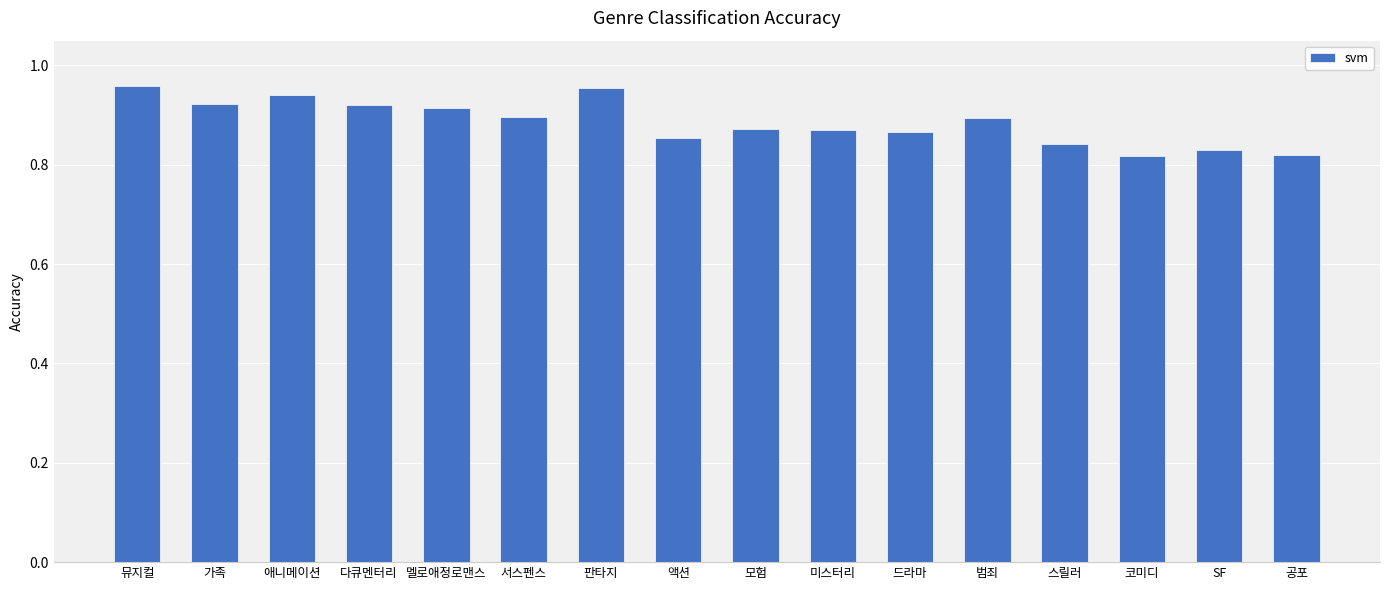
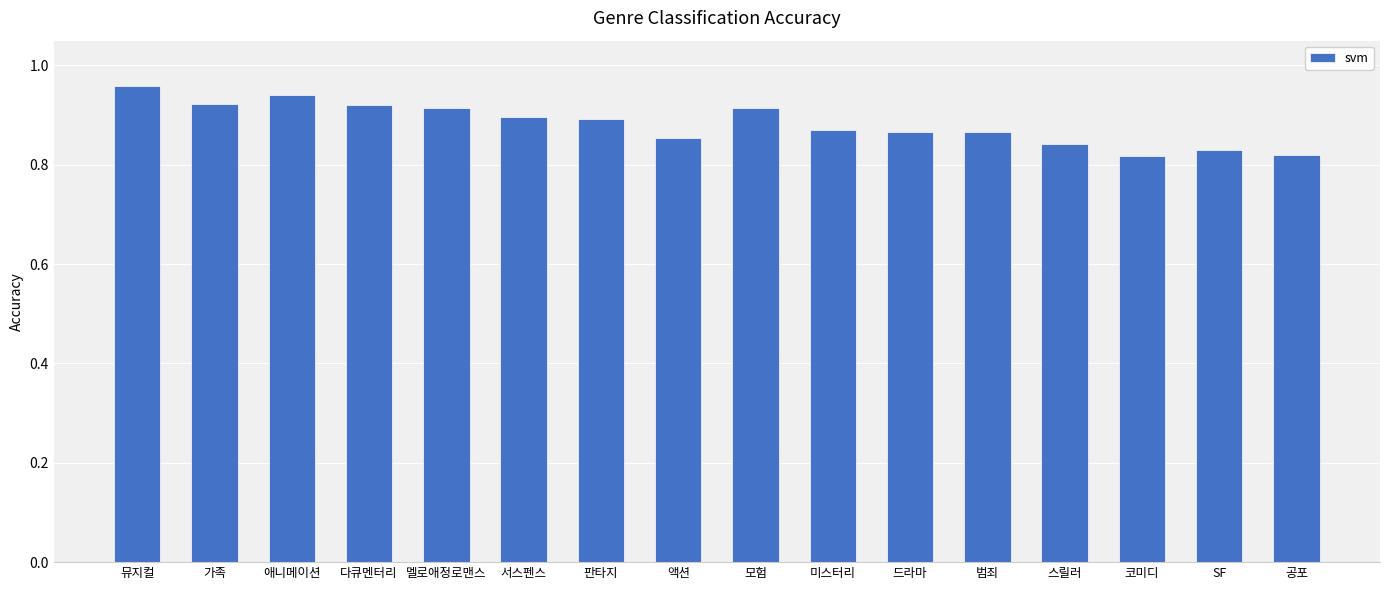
  {
    "뮤지컬": 0.96,
    "가족": 0.92,
    "애니메이션": 0.94,
    "다큐멘터리": 0.92,
    "멜로애정로맨스": 0.91,
    "서스펜스": 0.90,
-   "판타지": 0.96,
+   "판타지": 0.89,
    "액션": 0.85,
-   "모험": 0.87,
+   "모험": 0.91,
    "미스터리": 0.87,
    "드라마": 0.87,
-   "범죄": 0.89,
+   "범죄": 0.87,
    "스릴러": 0.84,
    "코미디": 0.82,
    "SF": 0.83,
    "공포": 0.82
  }
